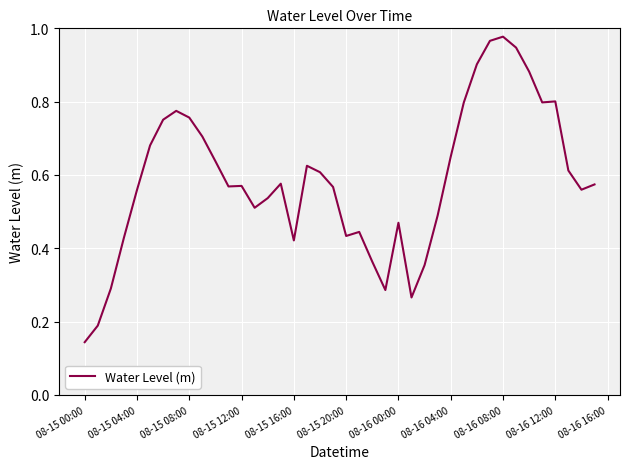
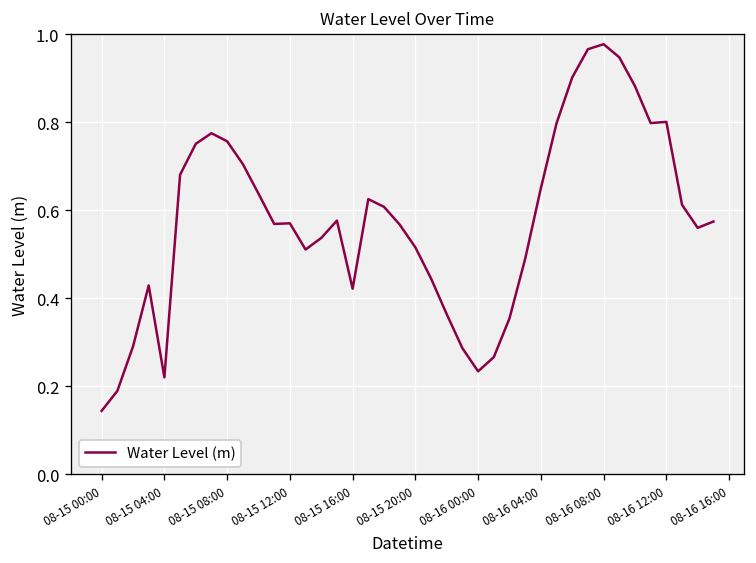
  {
    "08-15 00:00": 0.14,
-   "08-15 04:00": 0.56,
+   "08-15 04:00": 0.22,
    "08-15 08:00": 0.76,
    "08-15 12:00": 0.57,
    "08-15 16:00": 0.42,
-   "08-15 20:00": 0.43,
-   "08-16 00:00": 0.47,
+   "08-15 20:00": 0.52,
+   "08-16 00:00": 0.23,
    "08-16 04:00": 0.65,
    "08-16 08:00": 0.98,
    "08-16 12:00": 0.80
  }
